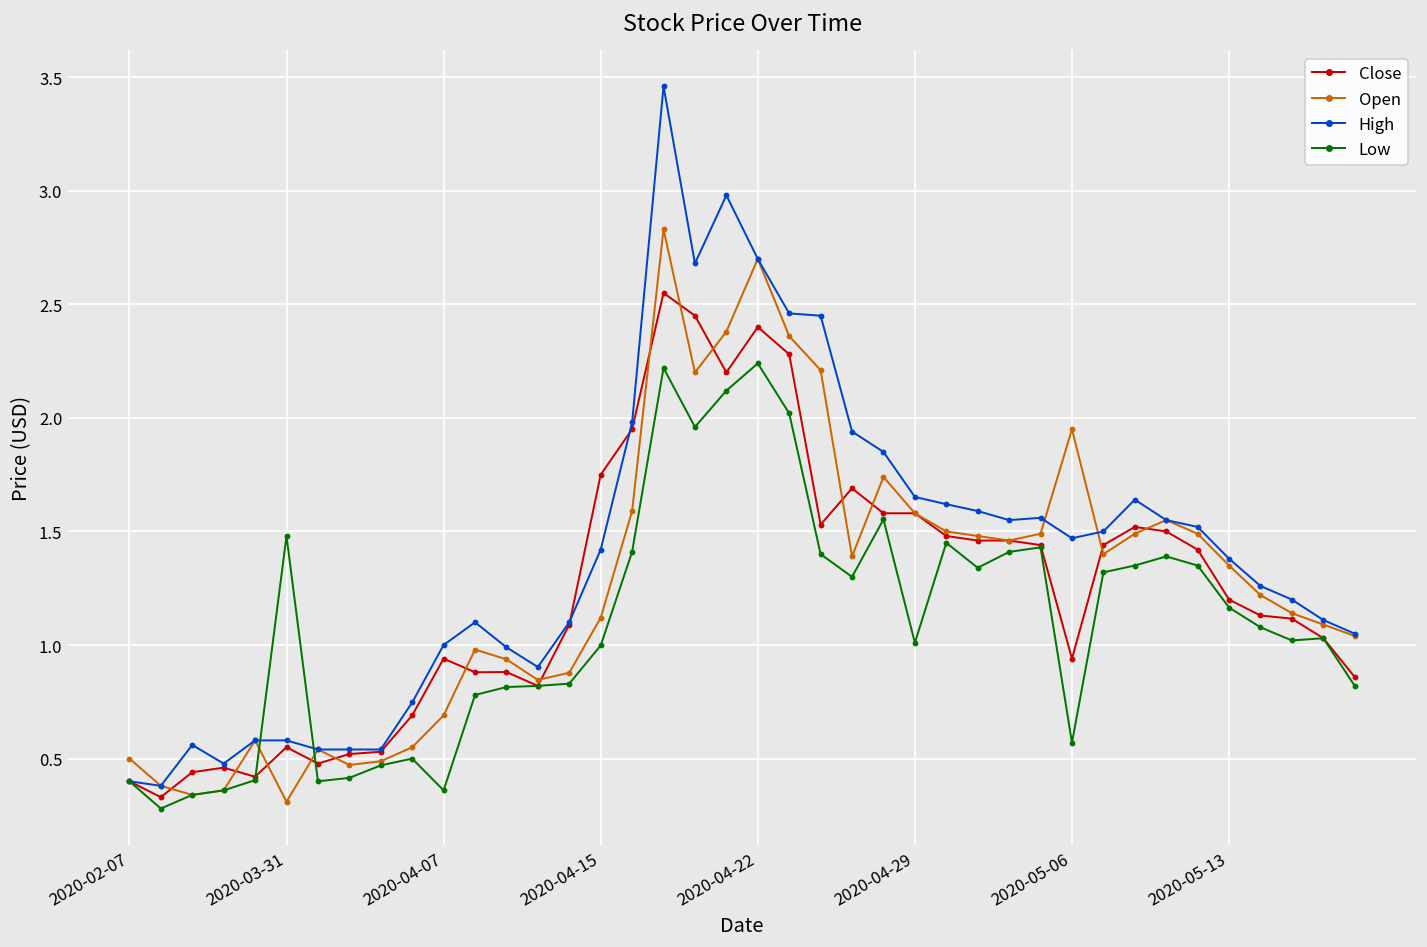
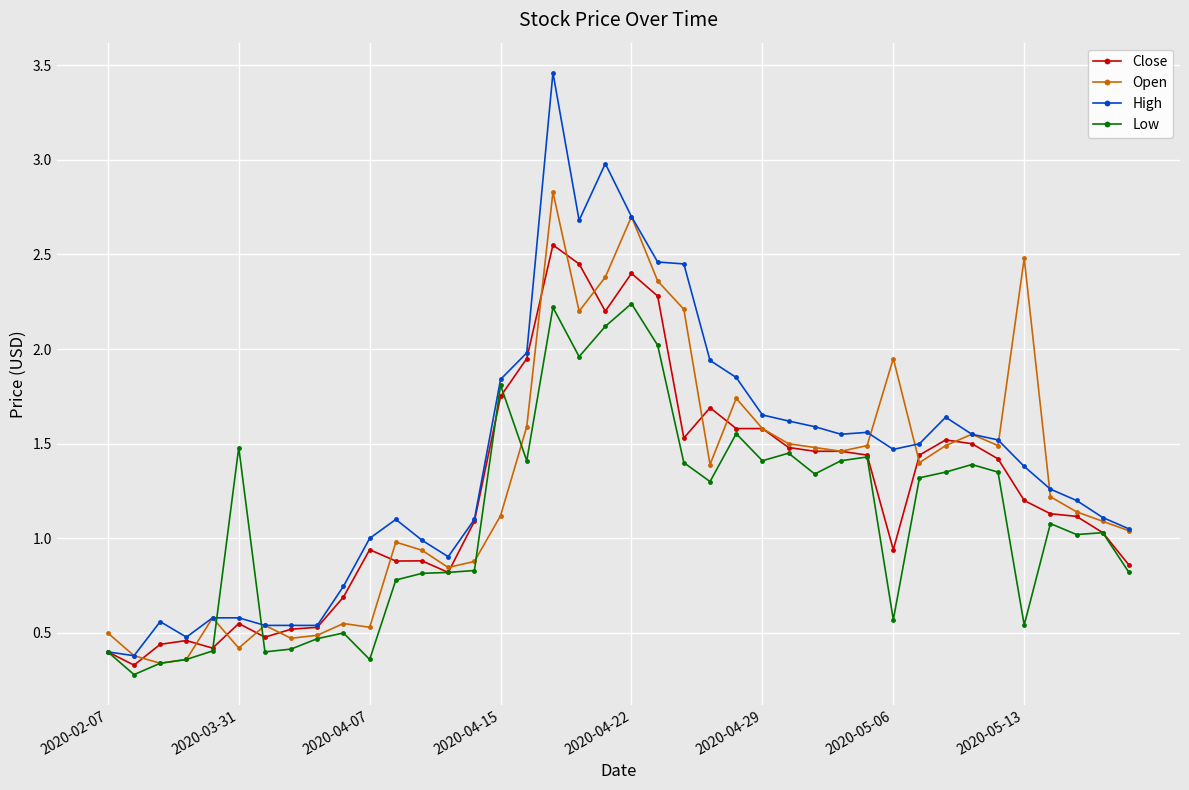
  {
    "Close": {
      "2020-03-31": 0.55,
      "2020-04-07": 0.94,
      "2020-04-15": 1.75,
      "2020-04-22": 2.40,
      "2020-05-06": 0.94,
      "2020-05-13": 1.20
    },
    "Open": {
      "2020-02-07": 0.50,
-     "2020-03-31": 0.31,
-     "2020-04-07": 0.69,
+     "2020-03-31": 0.42,
+     "2020-04-07": 0.53,
      "2020-04-15": 1.12,
      "2020-05-06": 1.95,
-     "2020-05-13": 1.35
+     "2020-05-13": 2.48
    },
    "High": {
      "2020-03-31": 0.58,
      "2020-04-07": 1.00,
-     "2020-04-15": 1.42,
+     "2020-04-15": 1.84,
      "2020-04-29": 1.65,
      "2020-05-06": 1.47,
      "2020-05-13": 1.38
    },
    "Low": {
      "2020-03-31": 1.48,
      "2020-04-07": 0.36,
-     "2020-04-15": 1.00,
+     "2020-04-15": 1.81,
      "2020-04-22": 2.24,
-     "2020-04-29": 1.01,
+     "2020-04-29": 1.41,
      "2020-05-06": 0.57,
-     "2020-05-13": 1.17
+     "2020-05-13": 0.54
    }
  }
